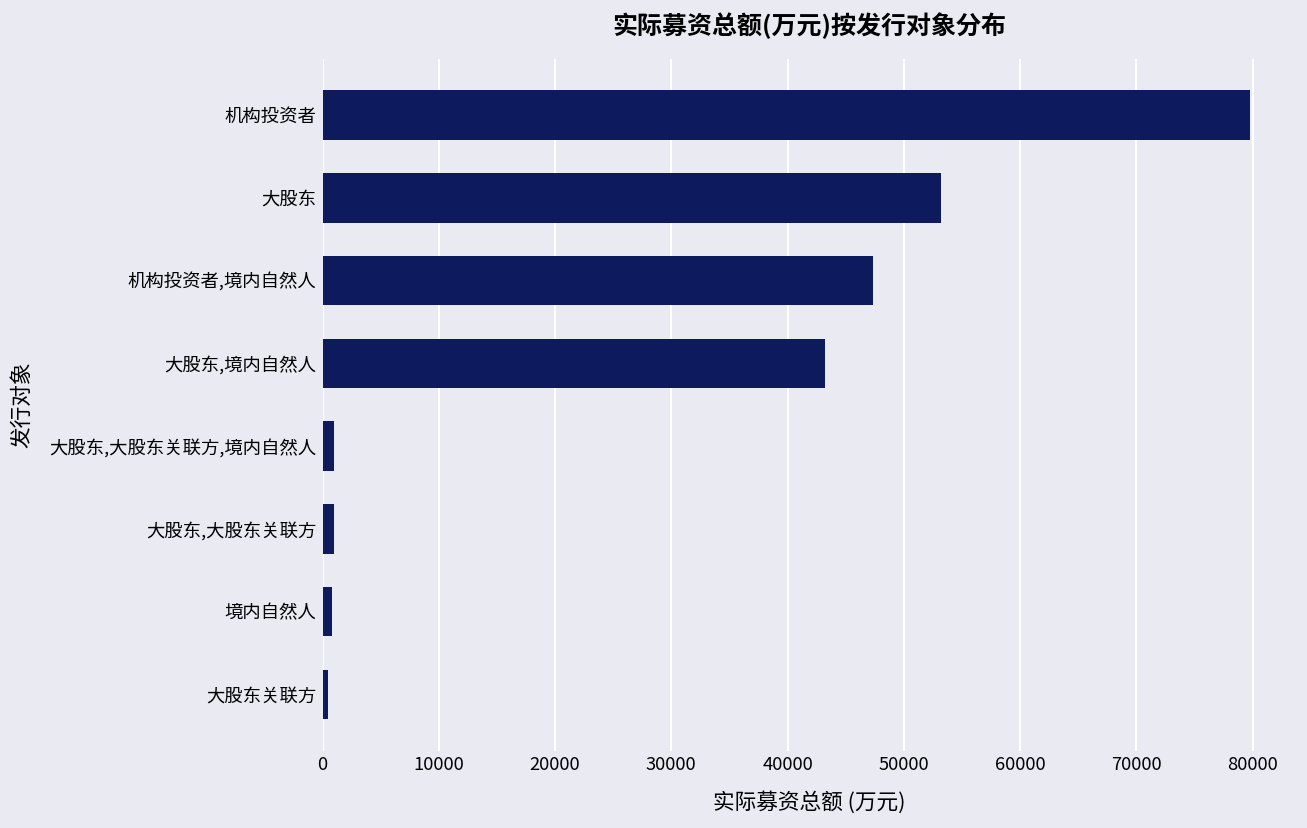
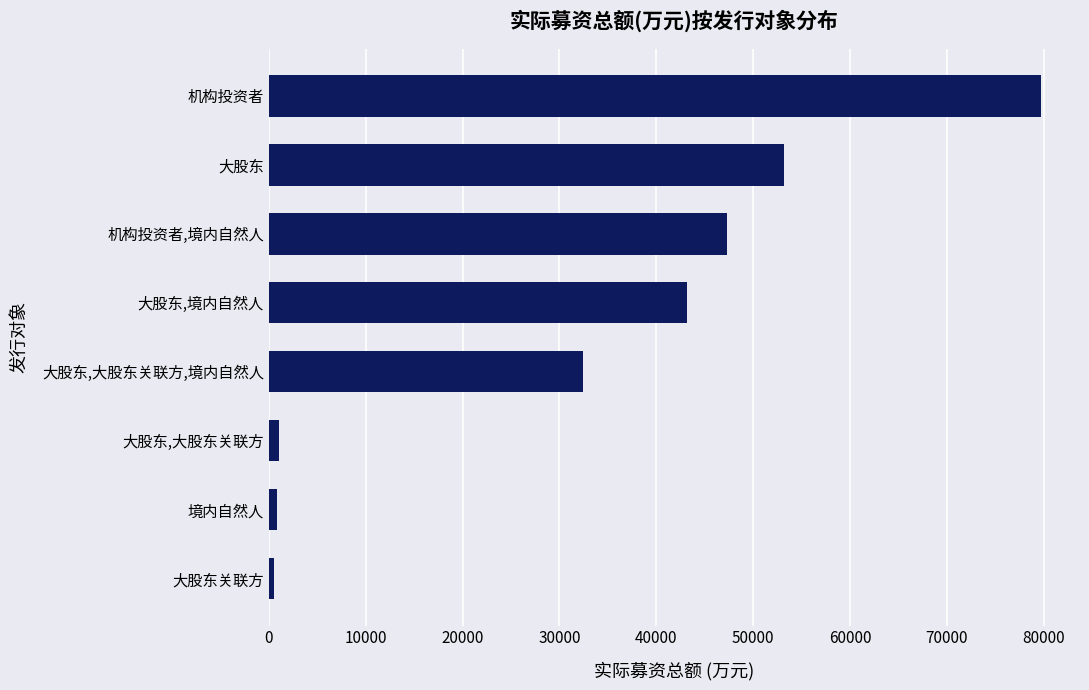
  {
    "机构投资者": 80000,
    "大股东": 53000,
    "机构投资者,境内自然人": 47000,
    "大股东,境内自然人": 43000,
-   "大股东,大股东关联方,境内自然人": 1000,
+   "大股东,大股东关联方,境内自然人": 32000,
    "大股东,大股东关联方": 1000,
    "境内自然人": 1000,
    "大股东关联方": 1000
  }
